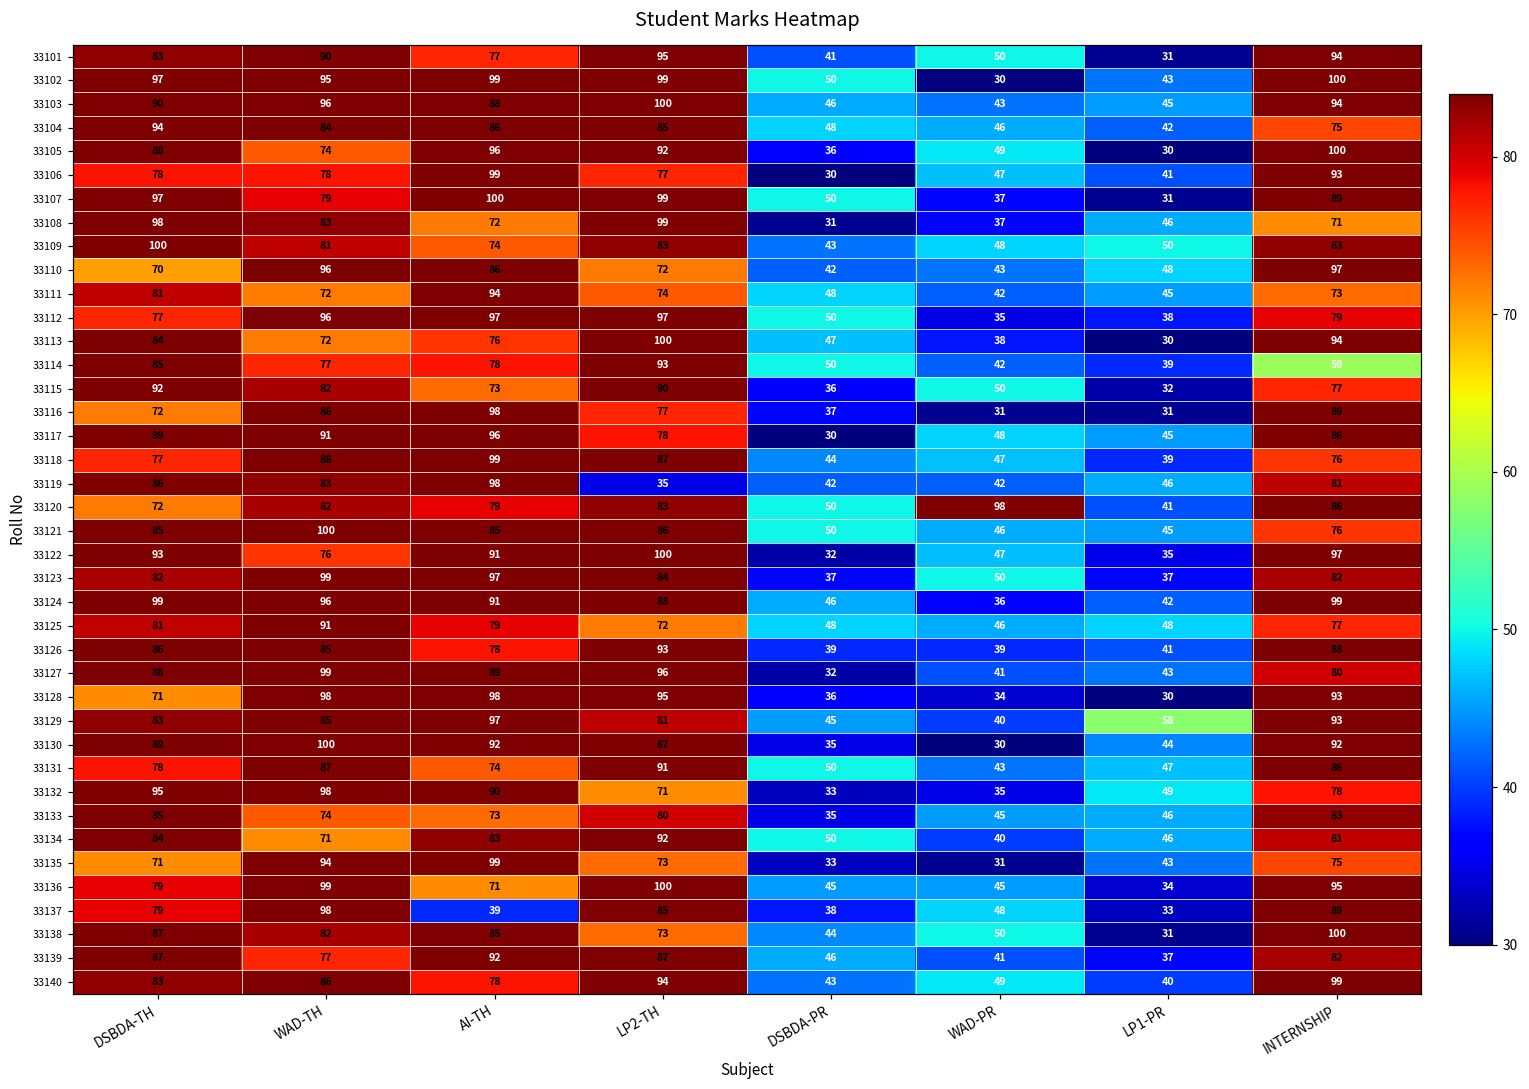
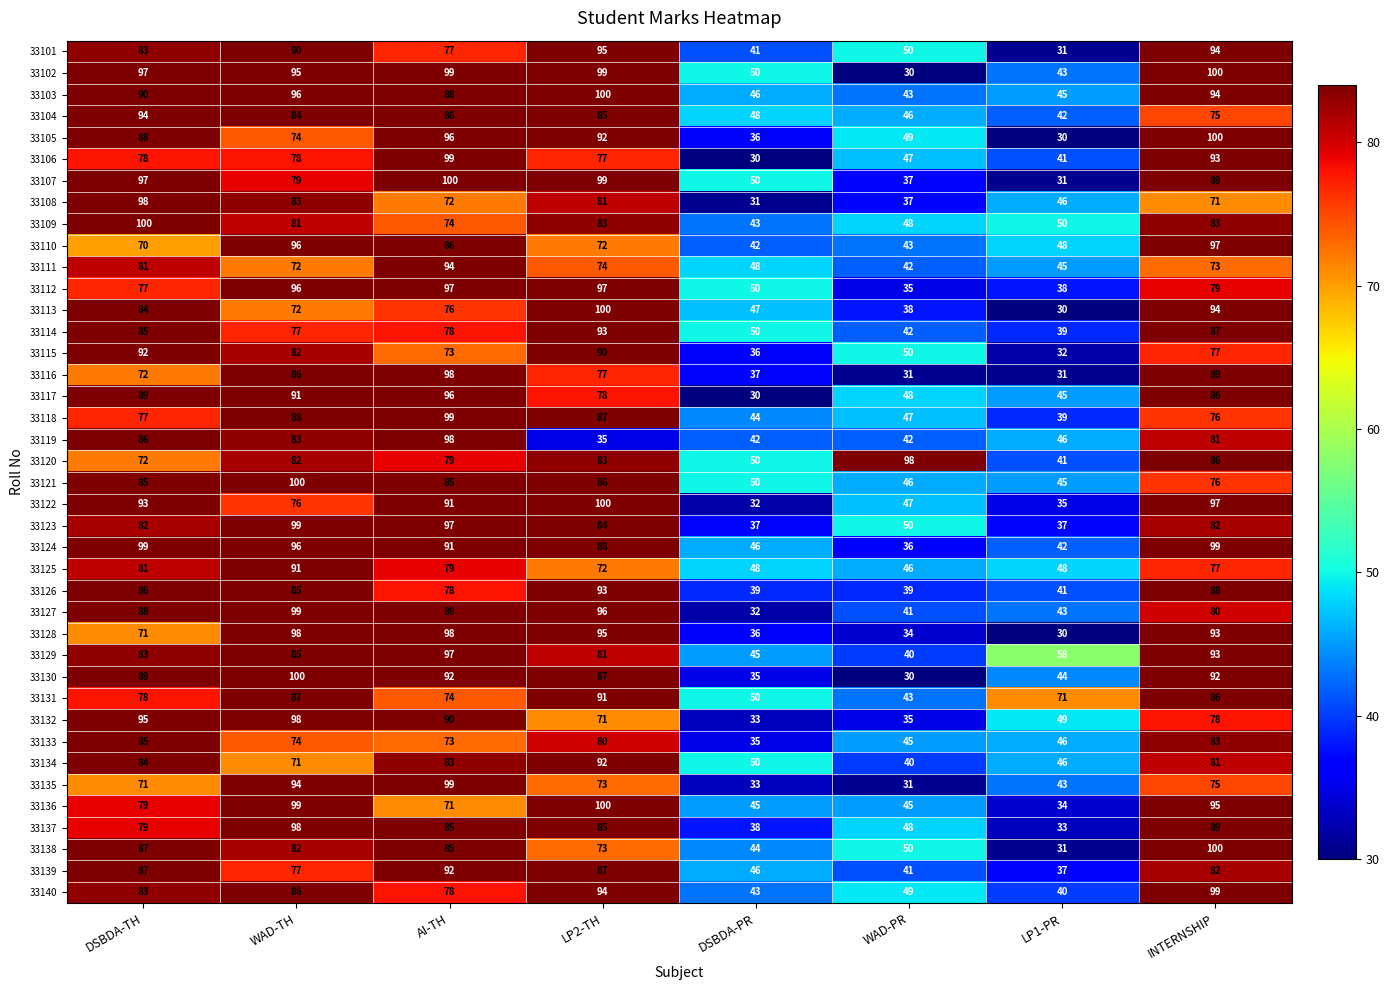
  {
    "33108": {
      "DSBDA-TH": 98,
      "WAD-TH": 83,
      "AI-TH": 72,
-     "LP2-TH": 99,
+     "LP2-TH": 81,
      "DSBDA-PR": 31,
      "WAD-PR": 37,
      "LP1-PR": 46,
      "INTERNSHIP": 71
    },
    "33114": {
      "DSBDA-TH": 85,
      "WAD-TH": 77,
      "AI-TH": 78,
      "LP2-TH": 93,
      "DSBDA-PR": 50,
      "WAD-PR": 42,
      "LP1-PR": 39,
-     "INTERNSHIP": 59
+     "INTERNSHIP": 87
    },
    "33131": {
      "DSBDA-TH": 78,
      "WAD-TH": 87,
      "AI-TH": 74,
      "LP2-TH": 91,
      "DSBDA-PR": 50,
      "WAD-PR": 43,
-     "LP1-PR": 47,
+     "LP1-PR": 71,
      "INTERNSHIP": 86
    },
    "33137": {
      "DSBDA-TH": 79,
      "WAD-TH": 98,
-     "AI-TH": 39,
+     "AI-TH": 85,
      "LP2-TH": 85,
      "DSBDA-PR": 38,
      "WAD-PR": 48,
      "LP1-PR": 33,
      "INTERNSHIP": 89
    }
  }
